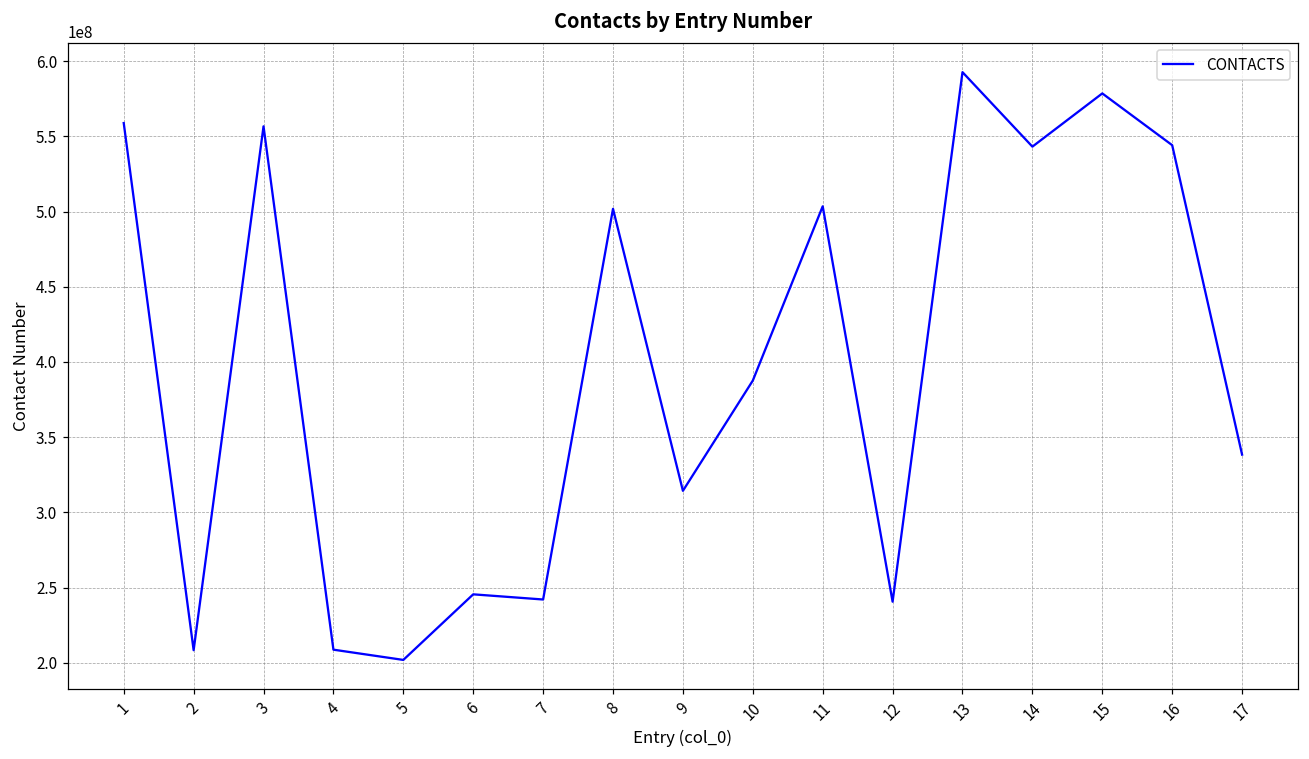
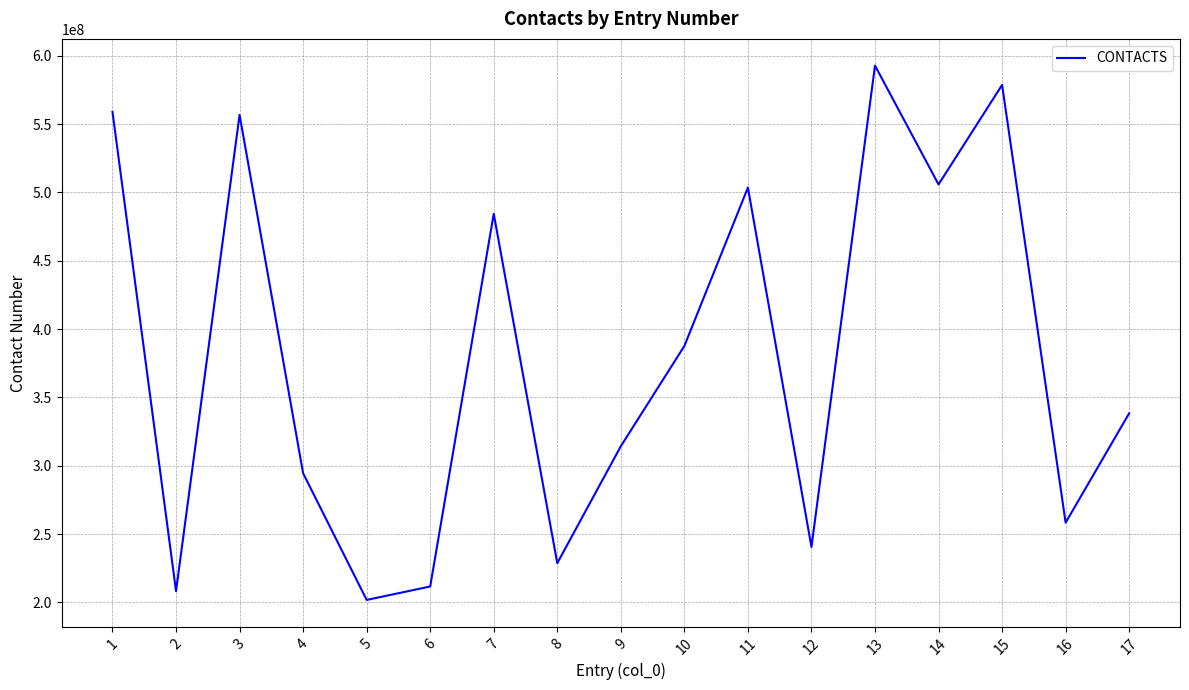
  {
    "1": 559000000,
    "2": 208000000,
    "3": 557000000,
-   "4": 209000000,
+   "4": 295000000,
    "5": 202000000,
-   "6": 245000000,
-   "7": 242000000,
-   "8": 502000000,
+   "6": 212000000,
+   "7": 484000000,
+   "8": 229000000,
    "9": 314000000,
    "10": 388000000,
    "11": 504000000,
    "12": 241000000,
    "13": 593000000,
-   "14": 543000000,
+   "14": 506000000,
    "15": 579000000,
-   "16": 544000000,
+   "16": 258000000,
    "17": 338000000
  }
